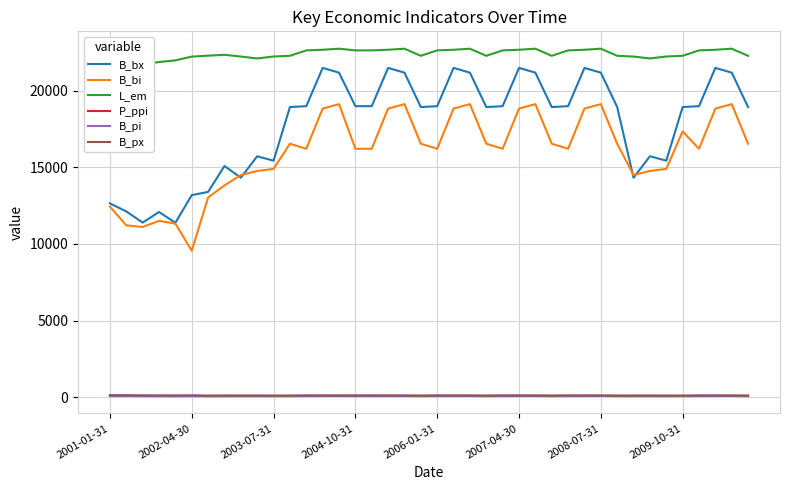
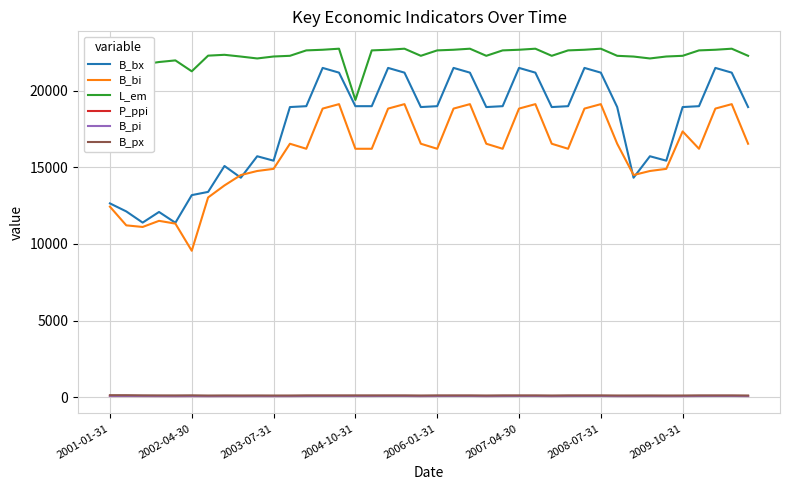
  {
    "B_bx": {
      "2001-01-31": 12600,
      "2002-04-30": 13200,
      "2003-07-31": 15400,
      "2004-10-31": 19000,
      "2006-01-31": 19000,
      "2007-04-30": 21500,
      "2008-07-31": 21200,
      "2009-10-31": 18900
    },
    "B_bi": {
      "2001-01-31": 12400,
      "2002-04-30": 9600,
      "2003-07-31": 14900,
      "2004-10-31": 16200,
      "2006-01-31": 16200,
      "2007-04-30": 18800,
      "2008-07-31": 19100,
      "2009-10-31": 17300
    },
    "L_em": {
-     "2002-04-30": 22200,
+     "2002-04-30": 21300,
      "2003-07-31": 22200,
-     "2004-10-31": 22600,
+     "2004-10-31": 19400,
      "2006-01-31": 22600,
      "2007-04-30": 22700,
      "2008-07-31": 22700,
      "2009-10-31": 22300
    }
  }
